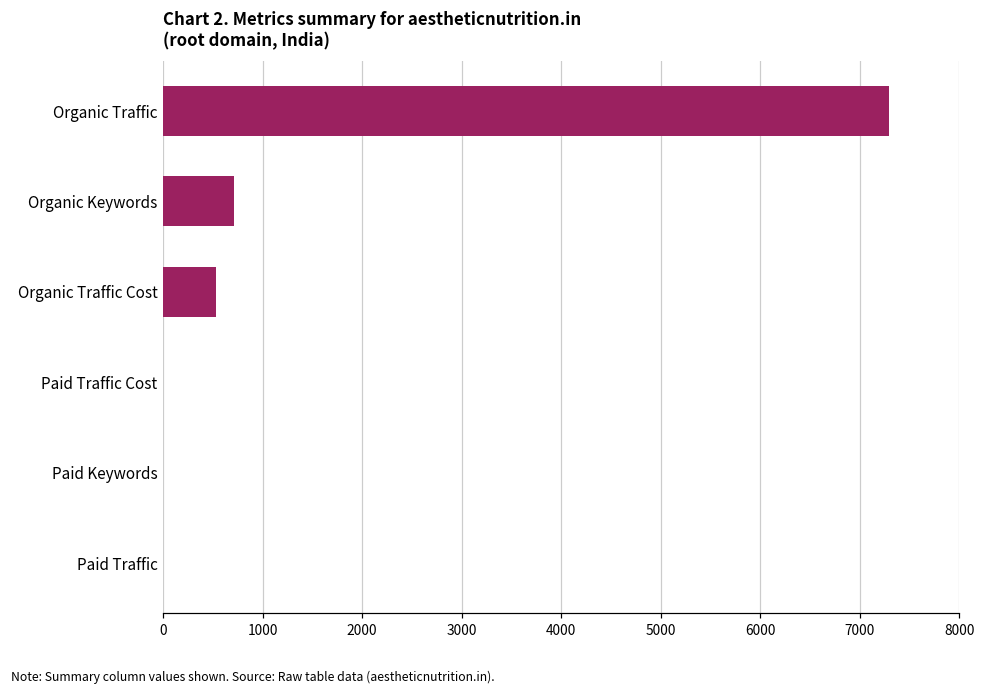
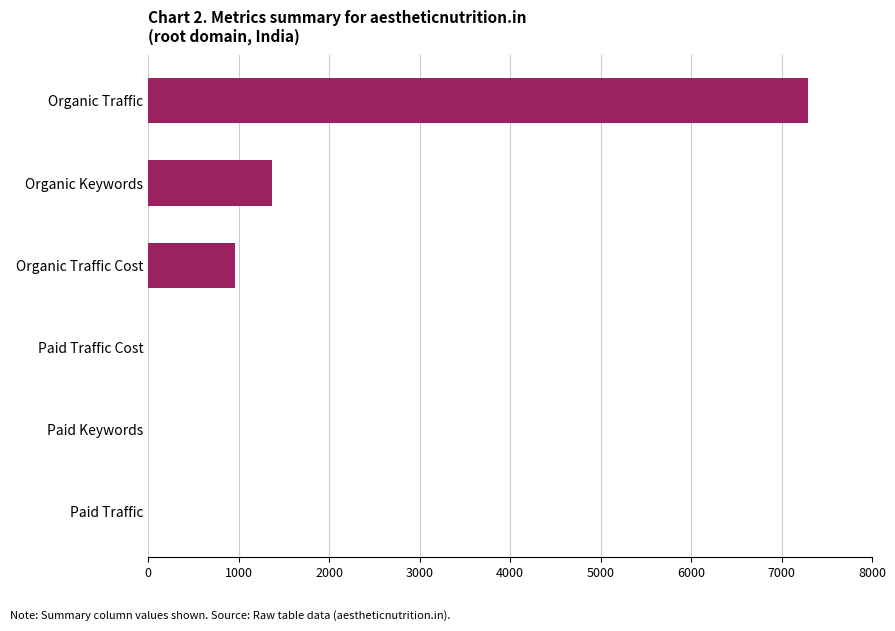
  {
    "Organic Traffic": 7300,
-   "Organic Keywords": 700,
-   "Organic Traffic Cost": 500,
+   "Organic Keywords": 1400,
+   "Organic Traffic Cost": 1000,
    "Paid Traffic Cost": 0,
    "Paid Keywords": 0,
    "Paid Traffic": 0
  }
